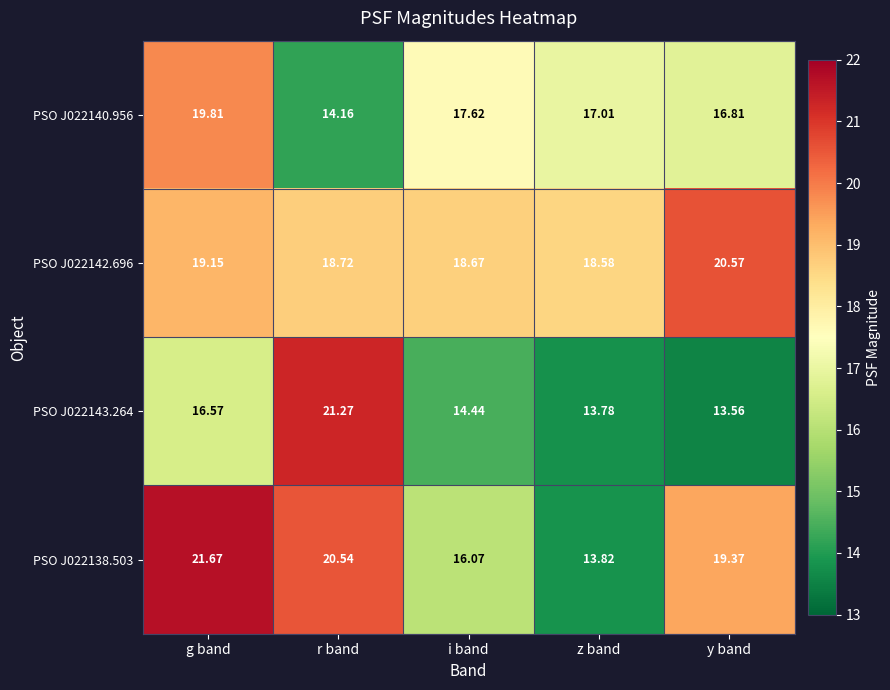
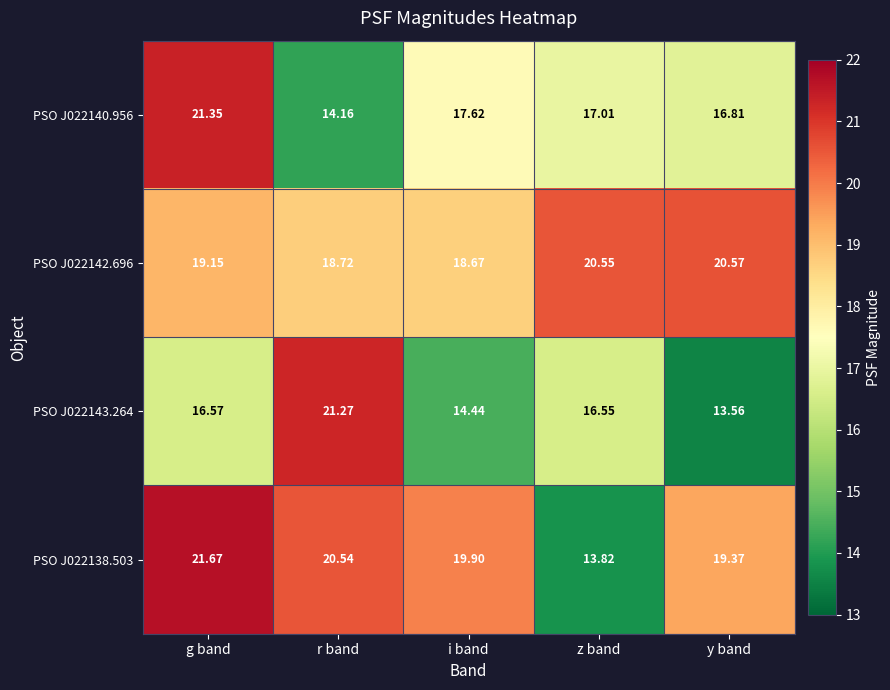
  {
    "PSO J022140.956": {
-     "g band": 19.81,
+     "g band": 21.35,
      "r band": 14.16,
      "i band": 17.62,
      "z band": 17.01,
      "y band": 16.81
    },
    "PSO J022142.696": {
      "g band": 19.15,
      "r band": 18.72,
      "i band": 18.67,
-     "z band": 18.58,
+     "z band": 20.55,
      "y band": 20.57
    },
    "PSO J022143.264": {
      "g band": 16.57,
      "r band": 21.27,
      "i band": 14.44,
-     "z band": 13.78,
+     "z band": 16.55,
      "y band": 13.56
    },
    "PSO J022138.503": {
      "g band": 21.67,
      "r band": 20.54,
-     "i band": 16.07,
+     "i band": 19.90,
      "z band": 13.82,
      "y band": 19.37
    }
  }
